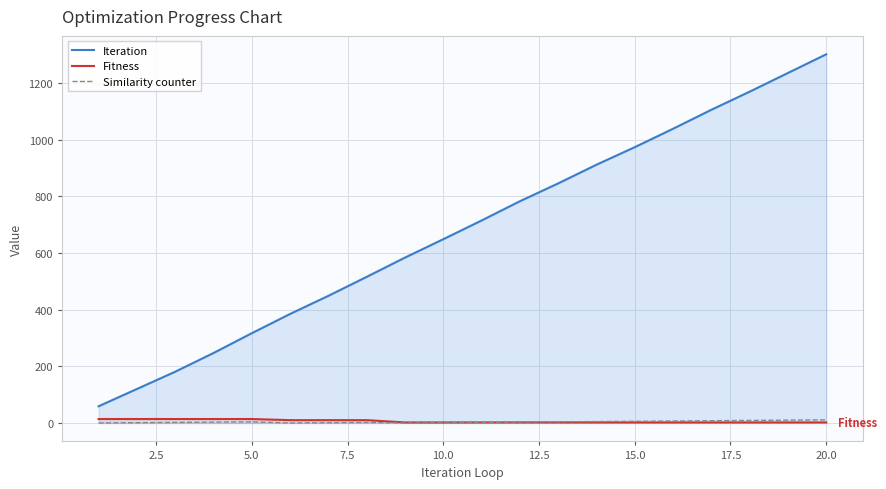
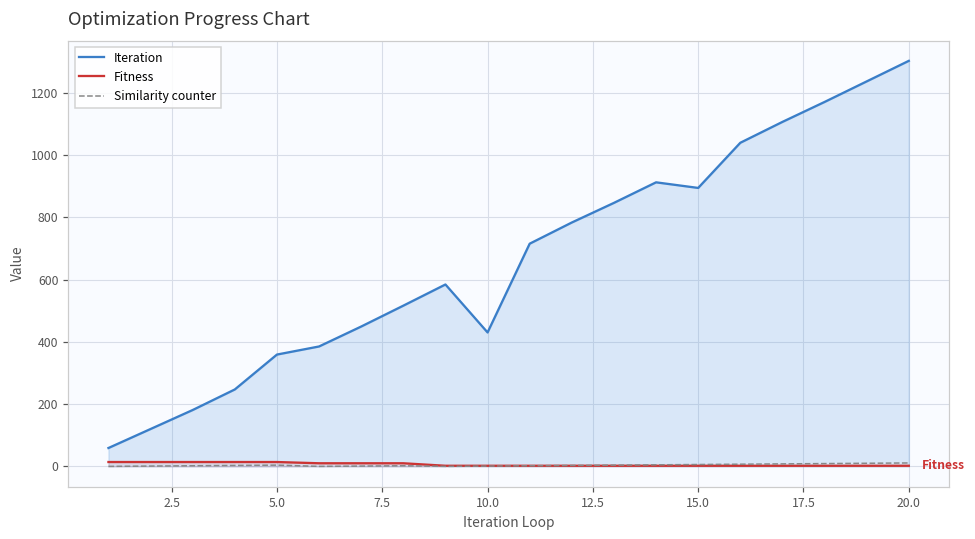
  {
    "Iteration": {
-     "5.0": 320,
-     "10.0": 650,
-     "15.0": 970,
+     "5.0": 360,
+     "10.0": 430,
+     "15.0": 890,
      "20.0": 1300
    },
    "Fitness": {
      "5.0": 10
    },
    "Similarity counter": {
      "5.0": 0
    }
  }
